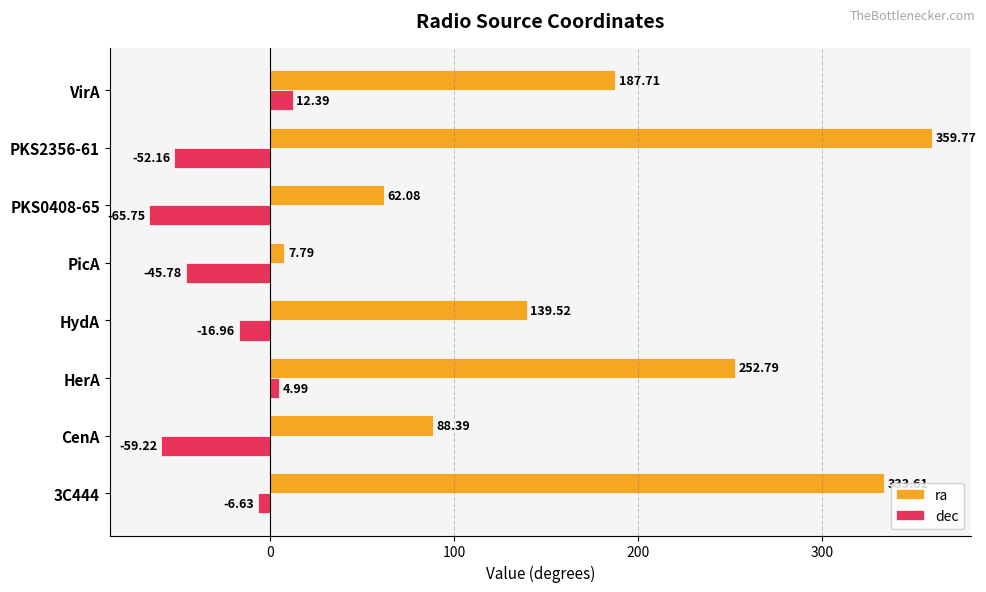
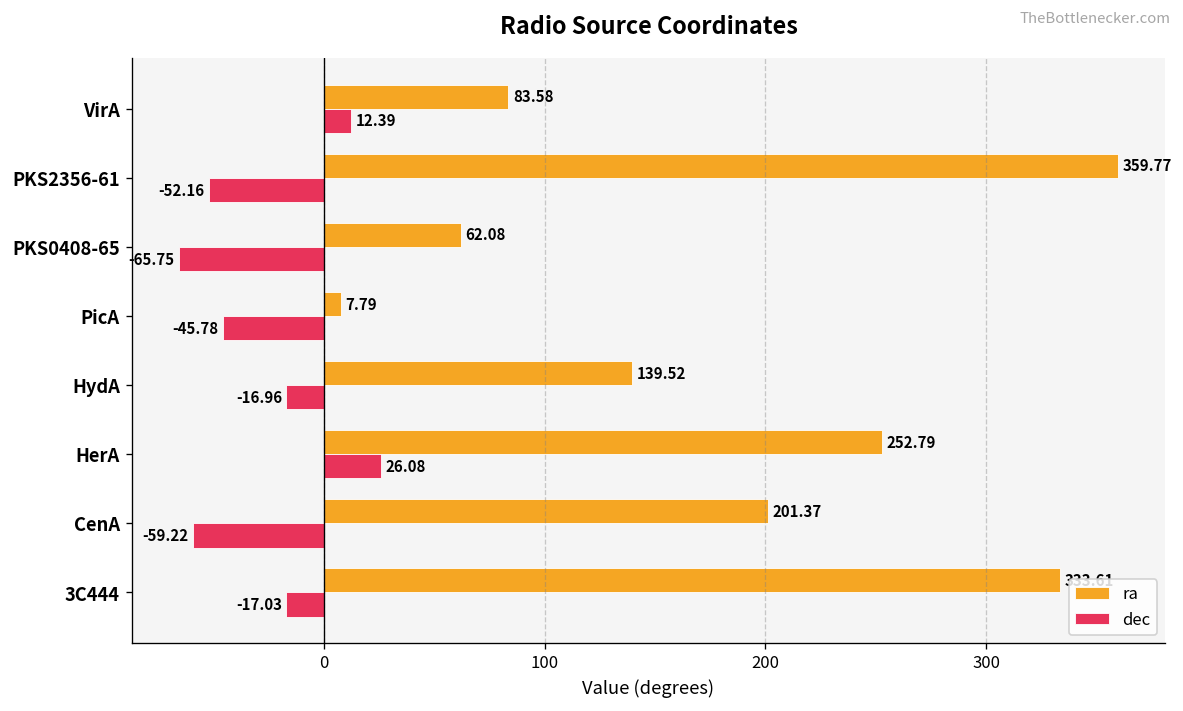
  {
    "ra": {
-     "VirA": 187.71,
+     "VirA": 83.58,
      "PKS2356-61": 359.77,
      "PKS0408-65": 62.08,
      "PicA": 7.79,
      "HydA": 139.52,
      "HerA": 252.79,
-     "CenA": 88.39
+     "CenA": 201.37
    },
    "dec": {
      "VirA": 12.39,
      "PKS2356-61": -52.16,
      "PKS0408-65": -65.75,
      "PicA": -45.78,
      "HydA": -16.96,
-     "HerA": 4.99,
+     "HerA": 26.08,
      "CenA": -59.22,
-     "3C444": -6.63
+     "3C444": -17.03
    }
  }
